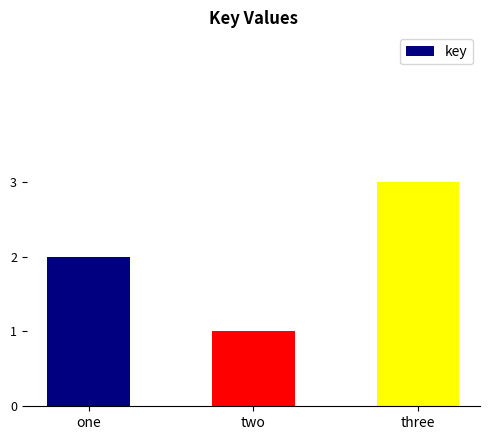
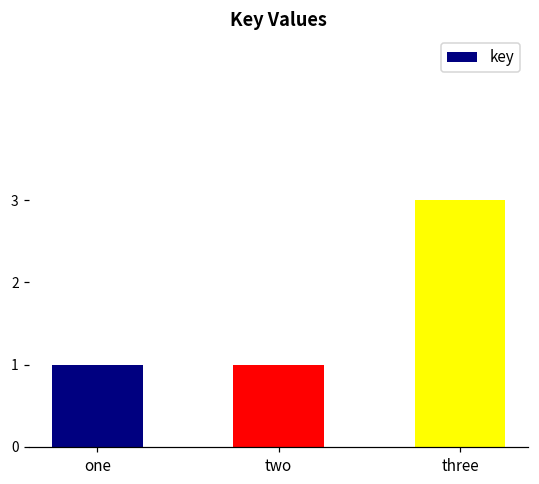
  {
-   "one": 2,
+   "one": 1,
    "two": 1,
    "three": 3
  }
